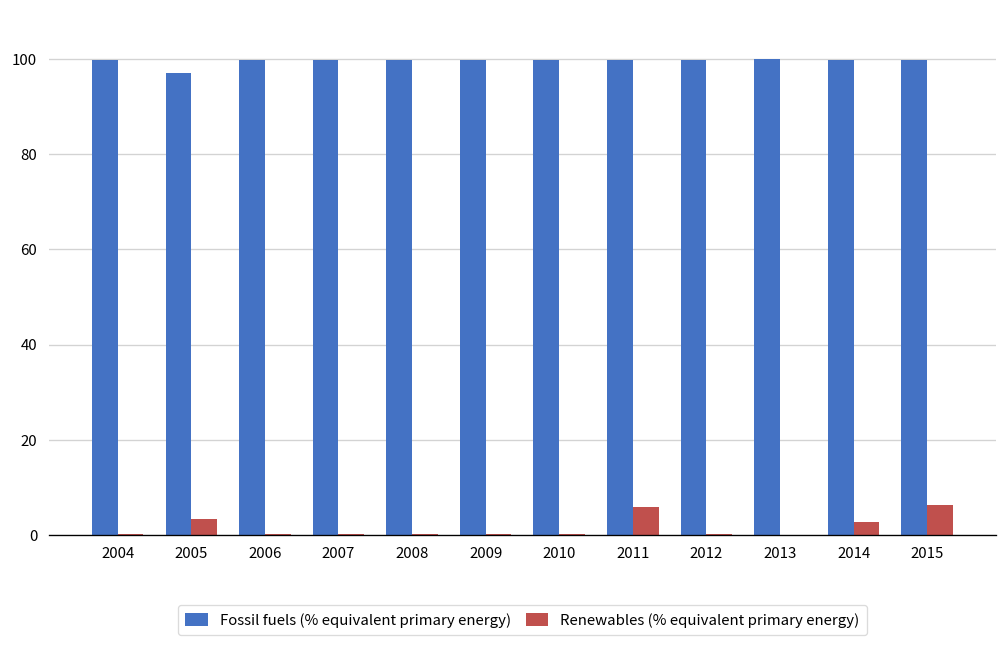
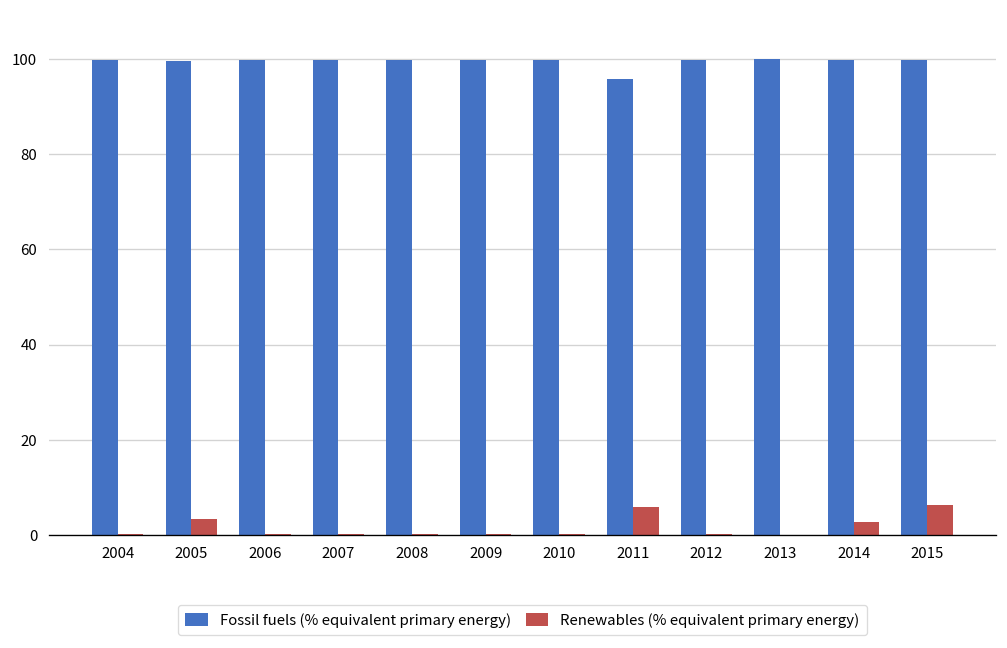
  {
    "Fossil fuels (% equivalent primary energy)": {
      "2004": 100,
-     "2005": 97,
+     "2005": 100,
      "2006": 100,
      "2007": 100,
      "2008": 100,
      "2009": 100,
      "2010": 100,
-     "2011": 100,
+     "2011": 96,
      "2012": 100,
      "2013": 100,
      "2014": 100,
      "2015": 100
    },
    "Renewables (% equivalent primary energy)": {
      "2005": 3,
      "2011": 6,
      "2014": 3,
      "2015": 6
    }
  }
